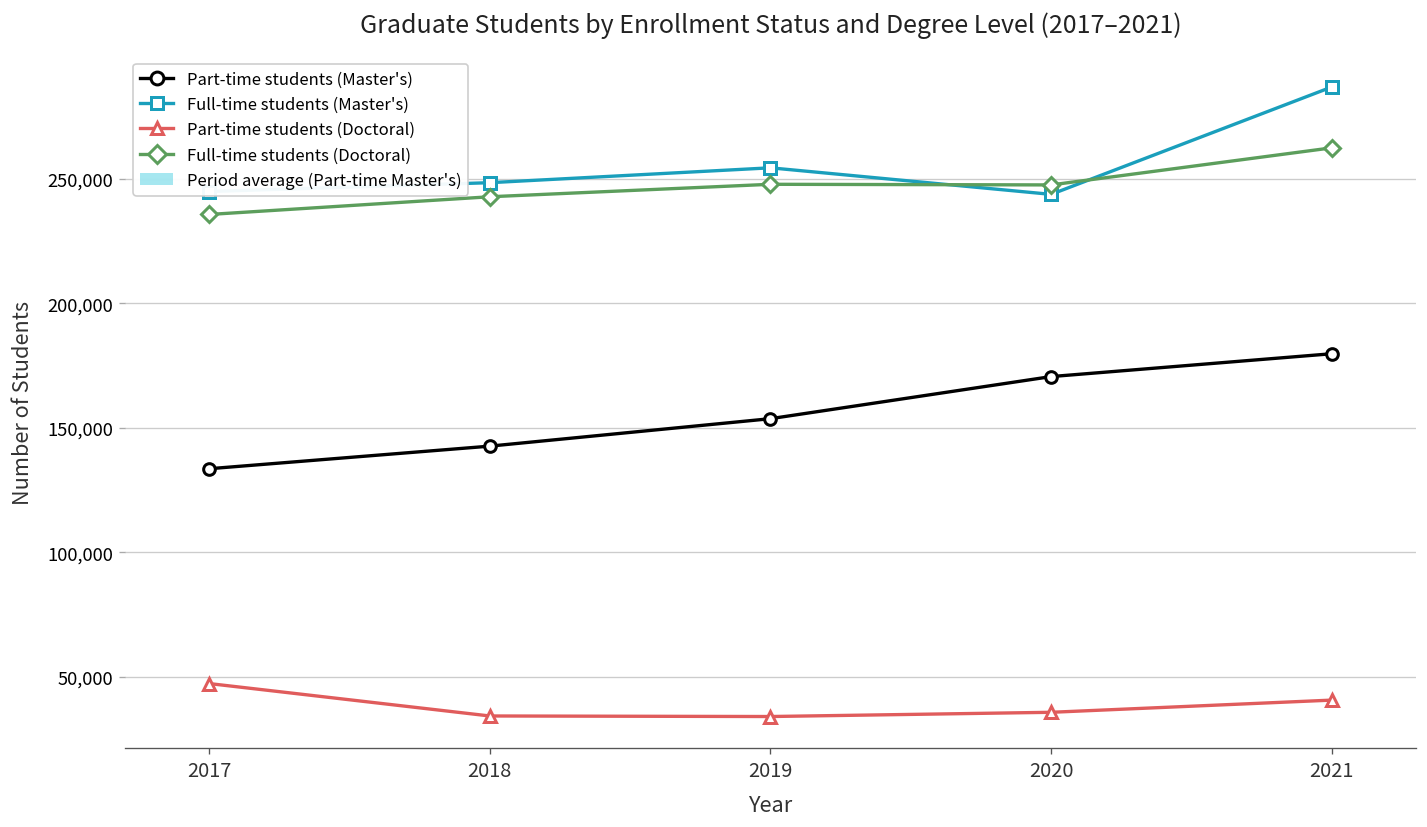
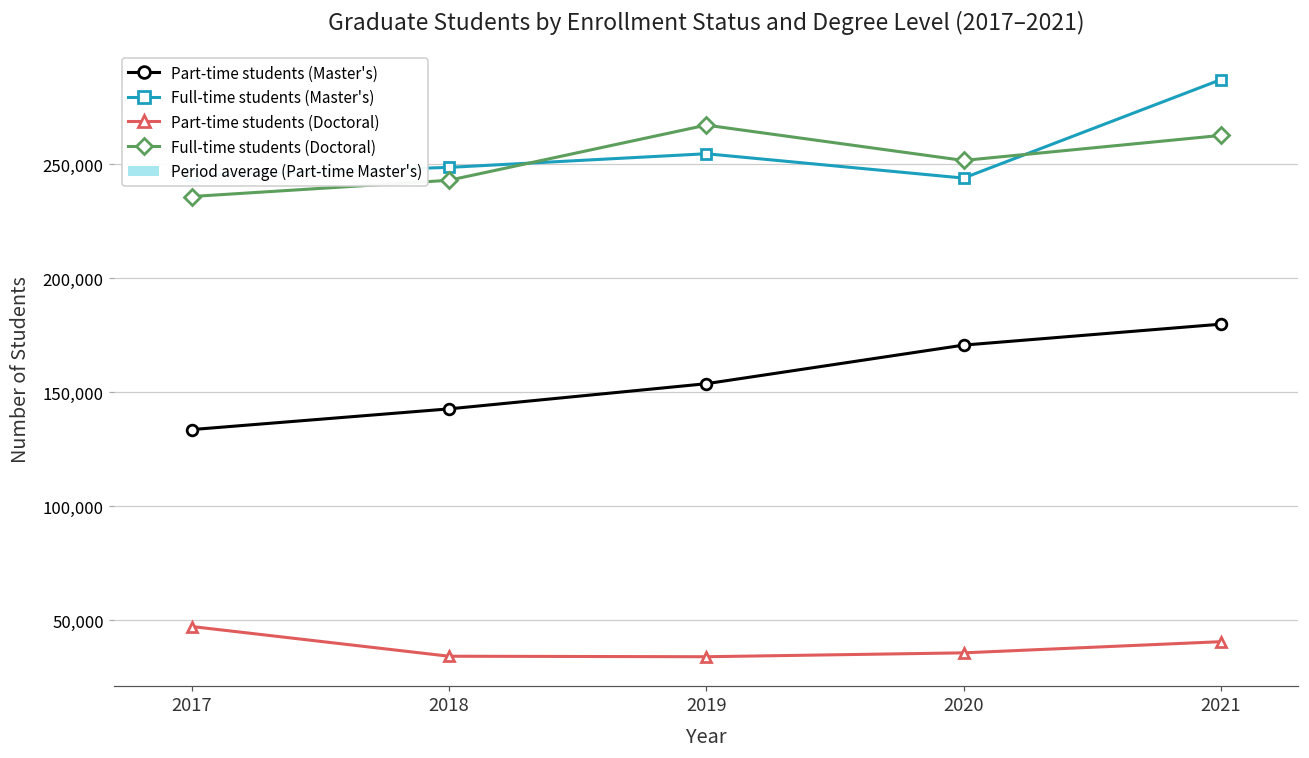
  {
    "Part-time students (Master's)": {
      "2017": "134,000",
      "2018": "143,000",
      "2019": "154,000",
      "2020": "171,000",
      "2021": "180,000"
    },
    "Part-time students (Doctoral)": {
      "2017": "47,000",
      "2018": "34,000",
      "2019": "34,000",
      "2020": "36,000",
      "2021": "41,000"
    },
    "Full-time students (Doctoral)": {
      "2017": "236,000",
      "2018": "243,000",
-     "2019": "248,000",
-     "2020": "248,000",
+     "2019": "267,000",
+     "2020": "252,000",
      "2021": "263,000"
    }
  }
